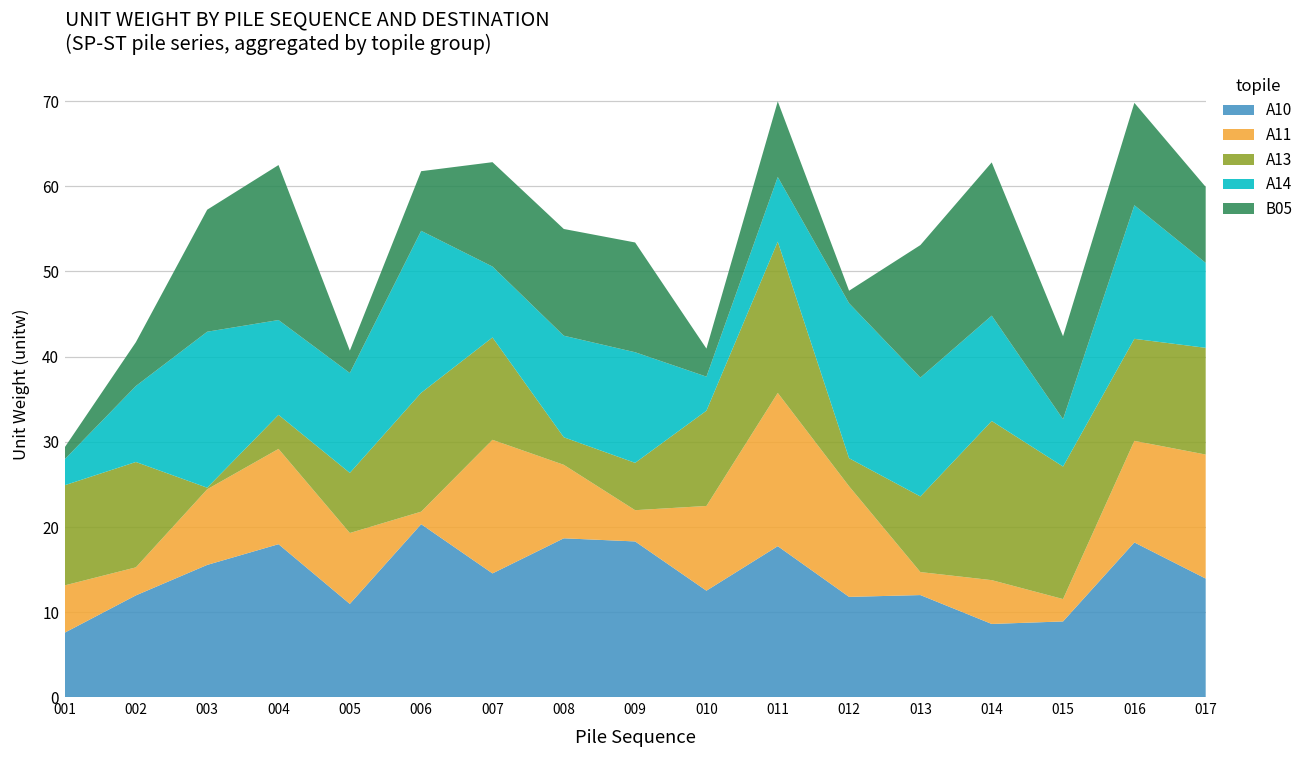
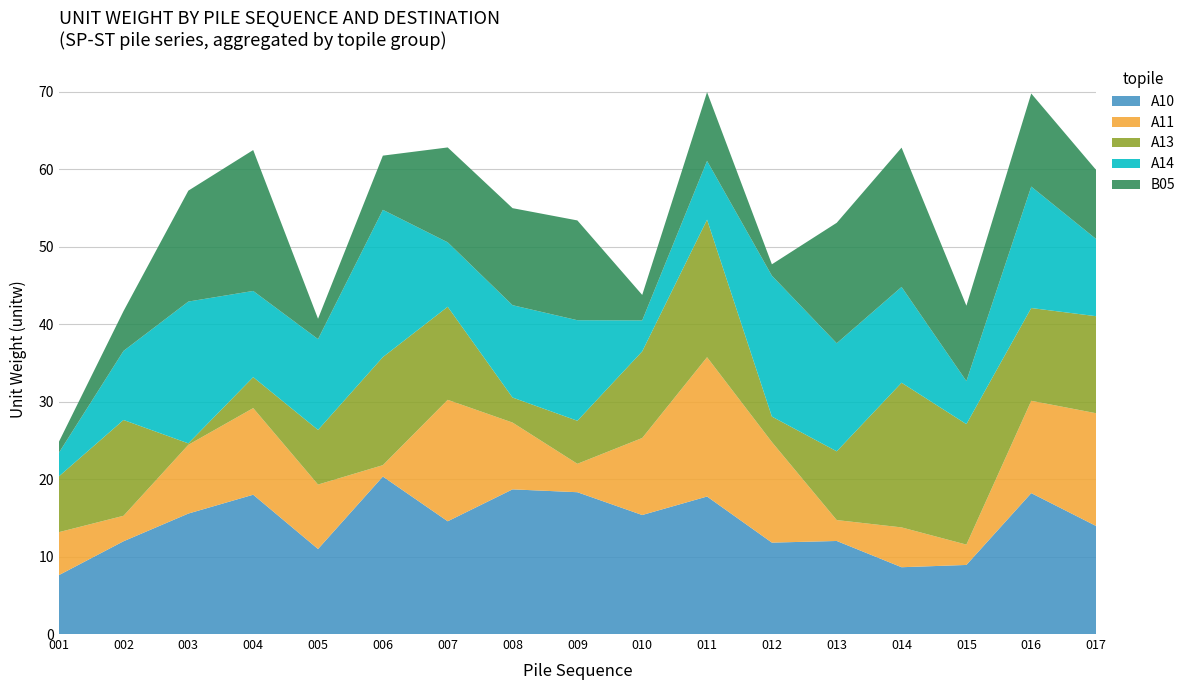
  {
    "A10": {
      "001": 8,
      "002": 12,
      "003": 16,
      "004": 18,
      "005": 11,
      "006": 20,
      "007": 15,
      "008": 19,
      "009": 18,
-     "010": 13,
+     "010": 15,
      "011": 18,
      "012": 12,
      "013": 12,
      "014": 9,
      "015": 9,
      "016": 18,
      "017": 14
    },
    "A11": {
      "001": 6,
      "002": 3,
      "004": 11,
      "005": 8,
      "006": 1,
      "007": 16,
      "008": 9,
      "009": 4,
      "010": 10,
      "011": 18,
      "012": 13,
      "013": 3,
      "014": 5,
      "015": 3,
      "016": 12,
      "017": 15
    },
    "A13": {
-     "001": 12,
+     "001": 7,
      "002": 12,
      "004": 4,
      "005": 7,
      "006": 14,
      "007": 12,
      "008": 3,
      "009": 6,
      "010": 11,
      "011": 18,
      "012": 3,
      "013": 9,
      "014": 19,
      "015": 16,
      "016": 12,
      "017": 13
    },
    "A14": {
      "001": 3,
      "002": 9,
      "003": 18,
      "004": 11,
      "005": 12,
      "006": 19,
      "007": 8,
      "008": 12,
      "009": 13,
      "010": 4,
      "011": 8,
      "012": 18,
      "013": 14,
      "014": 12,
      "015": 6,
      "016": 16,
      "017": 10
    },
    "B05": {
      "001": 1,
      "002": 5,
      "003": 14,
      "004": 18,
      "005": 3,
      "006": 7,
      "007": 12,
      "008": 13,
      "009": 13,
      "010": 3,
      "011": 9,
      "012": 1,
      "013": 16,
      "014": 18,
      "015": 10,
      "016": 12,
      "017": 9
    }
  }
